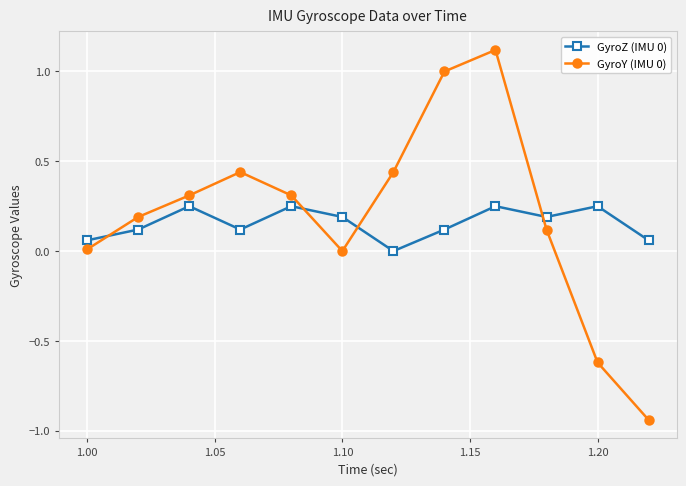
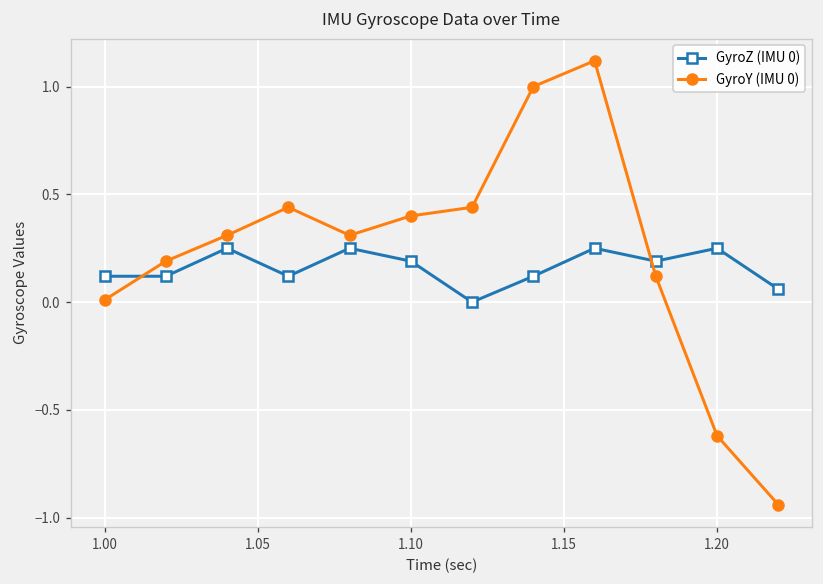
  {
    "GyroZ (IMU 0)": {
-     "1.00": 0.06,
+     "1.00": 0.12,
      "1.10": 0.19,
      "1.20": 0.25
    },
    "GyroY (IMU 0)": {
      "1.00": 0.0,
-     "1.10": 0.0,
+     "1.10": 0.4,
      "1.20": -0.62
    }
  }
